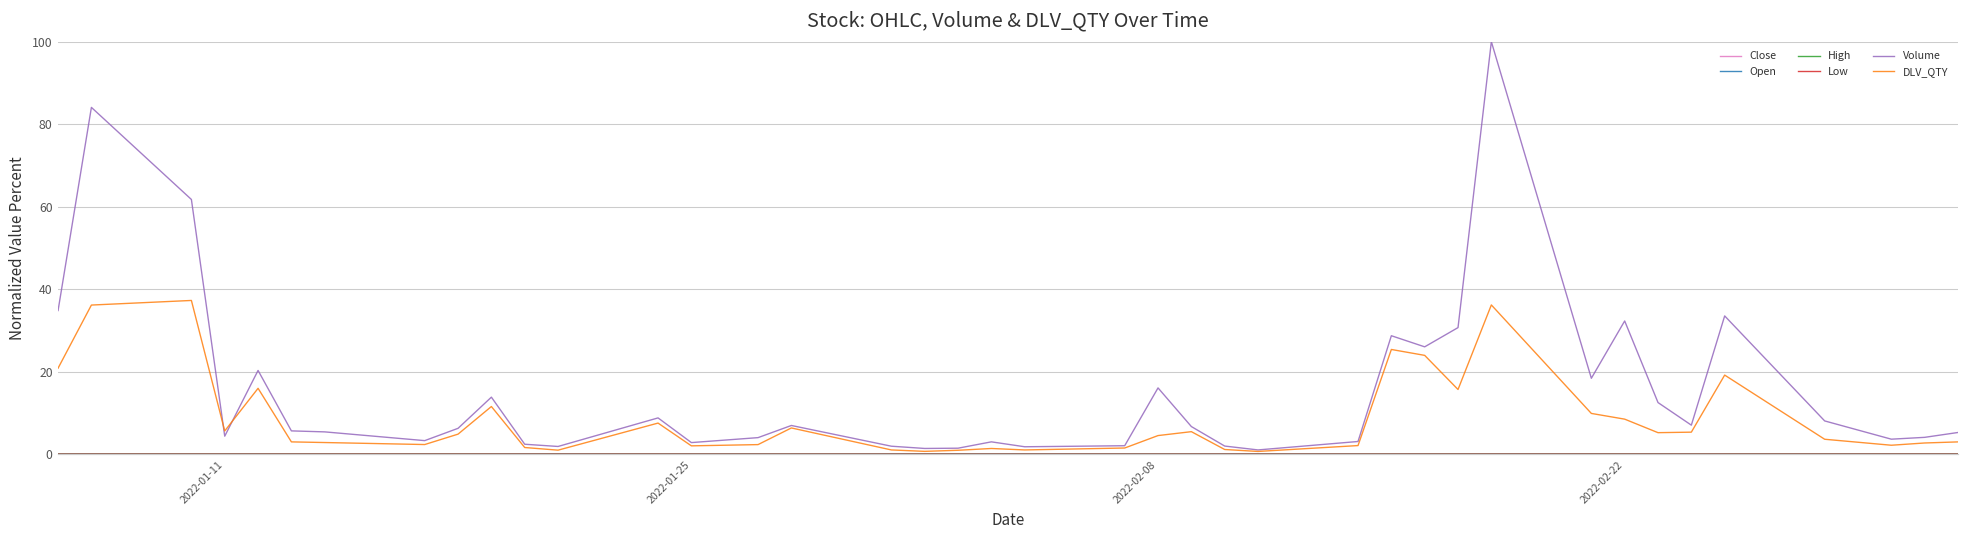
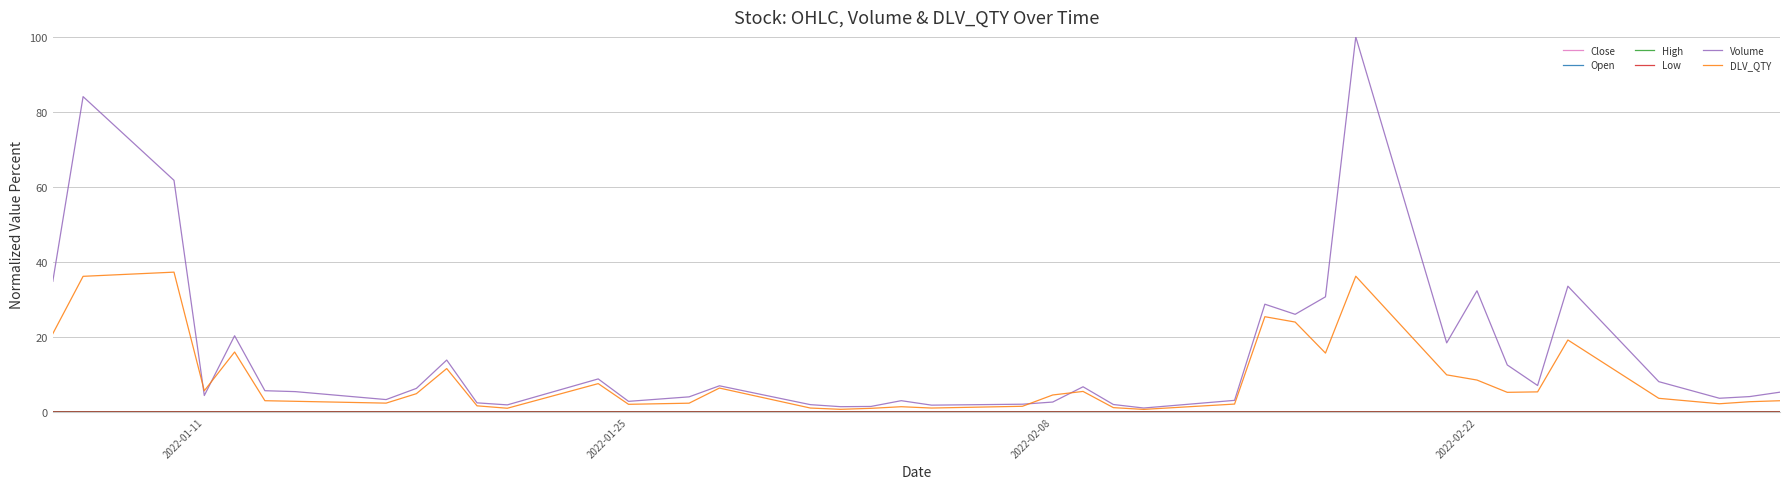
  {
    "Low": {
      "2022-01-11": 0,
      "2022-01-25": 0,
      "2022-02-08": 0,
      "2022-02-22": 0
    },
    "Volume": {
      "2022-01-11": 4,
      "2022-01-25": 3,
-     "2022-02-08": 16,
+     "2022-02-08": 3,
      "2022-02-22": 32
    },
    "DLV_QTY": {
      "2022-01-11": 6,
      "2022-01-25": 2,
      "2022-02-08": 5,
      "2022-02-22": 8
    }
  }
